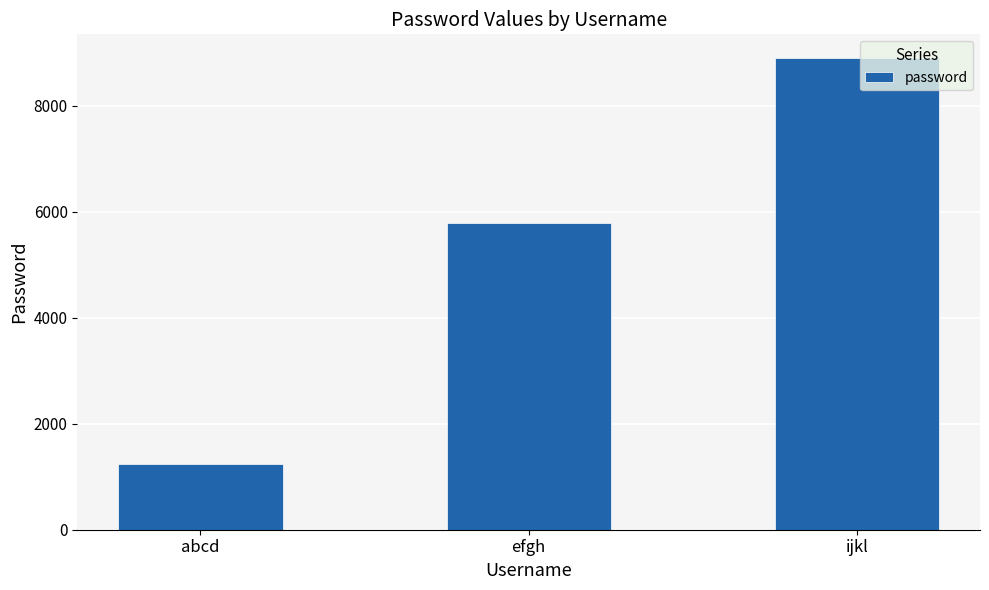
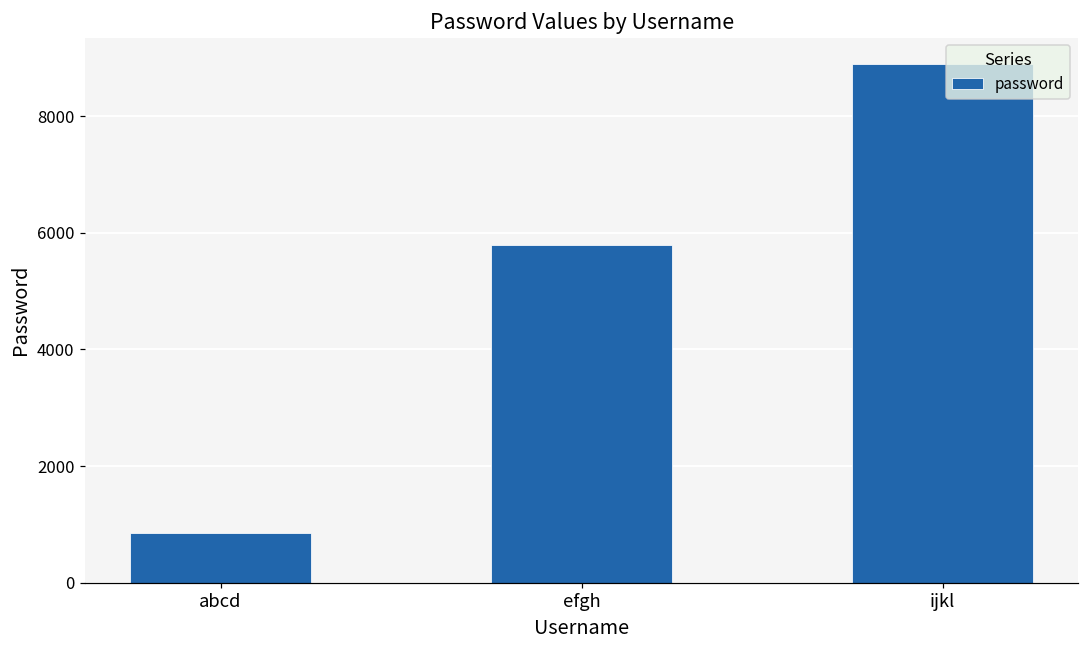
  {
-   "abcd": 1200,
+   "abcd": 900,
    "efgh": 5800,
    "ijkl": 8900
  }
